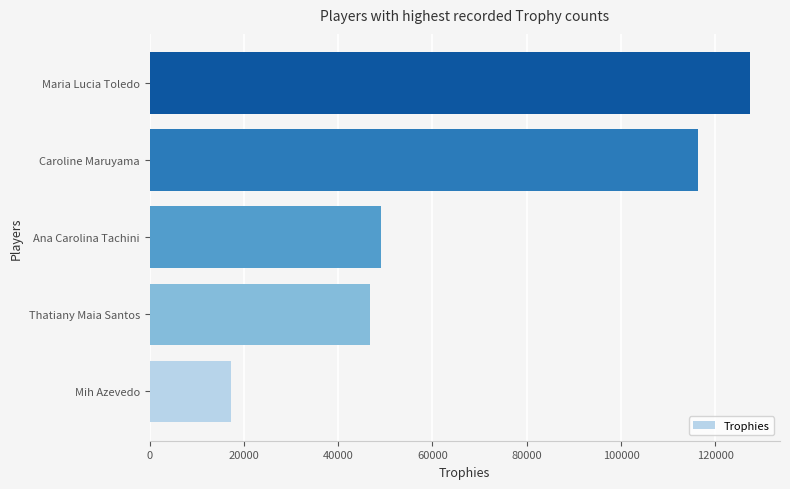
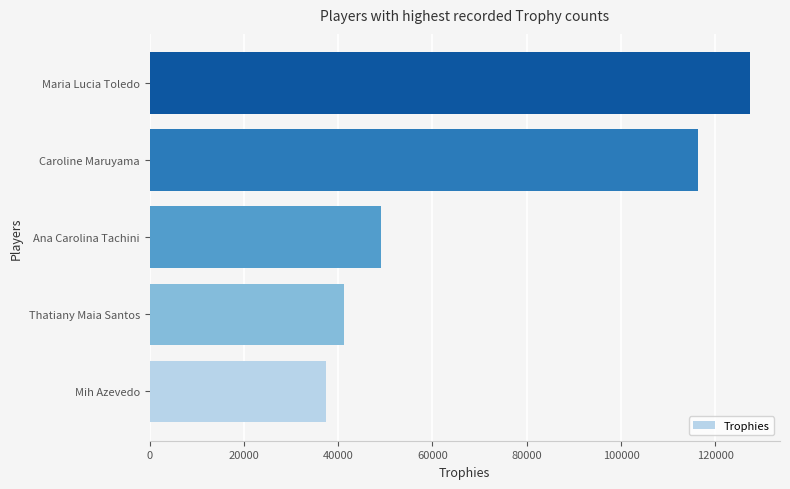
  {
    "Maria Lucia Toledo": 127000,
    "Caroline Maruyama": 116000,
    "Ana Carolina Tachini": 49000,
-   "Thatiany Maia Santos": 47000,
-   "Mih Azevedo": 17000
+   "Thatiany Maia Santos": 41000,
+   "Mih Azevedo": 37000
  }
